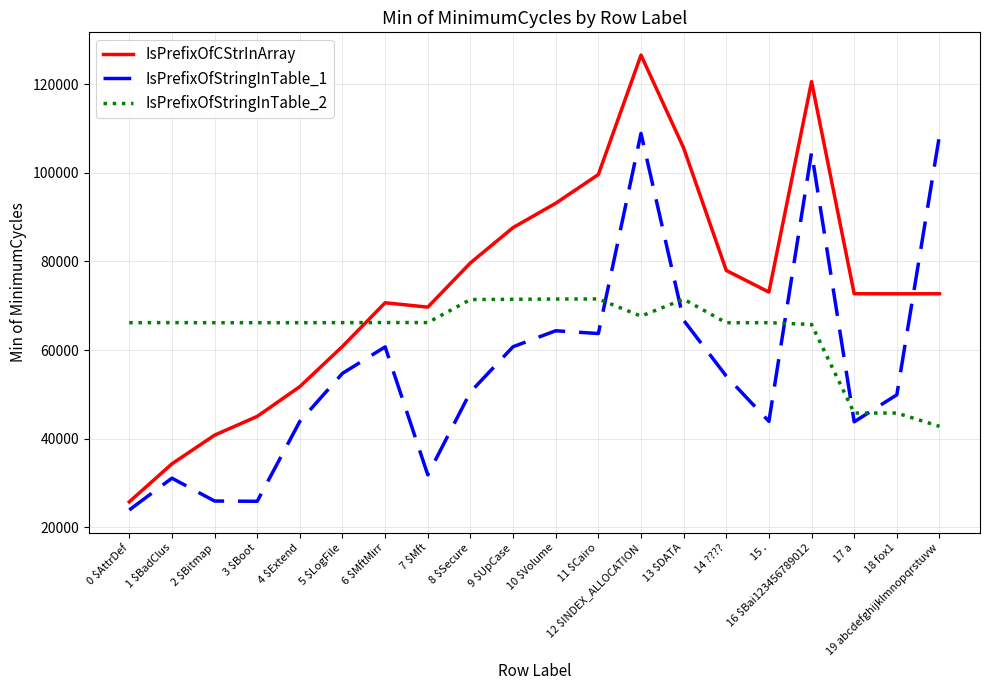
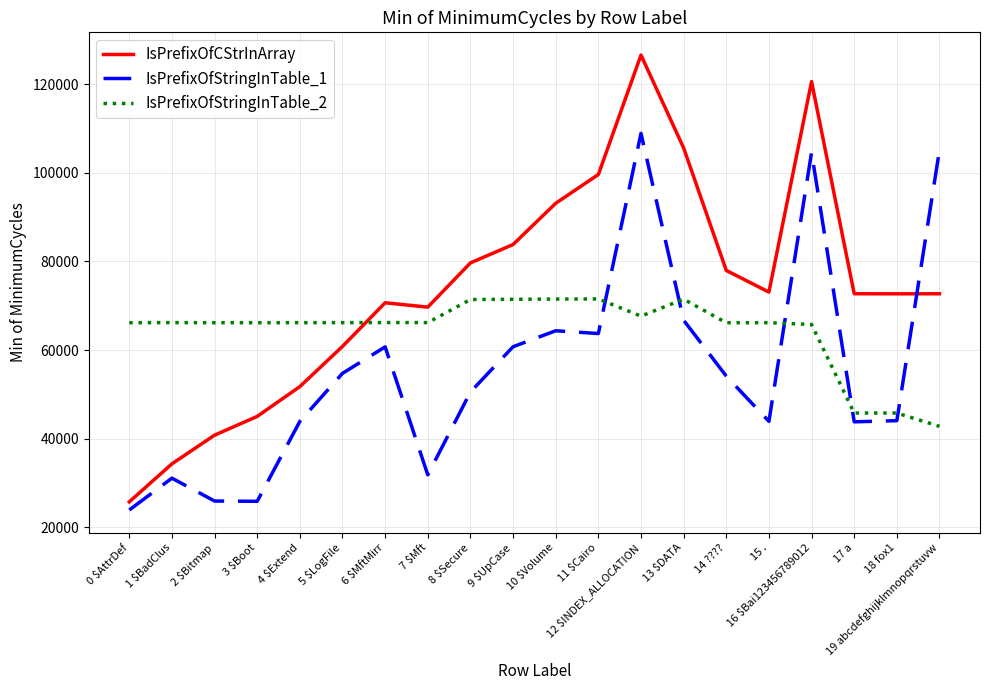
  {
    "IsPrefixOfCStrInArray": {
      "0 $AttrDef": 26000,
      "1 $BadClus": 34000,
      "2 $Bitmap": 41000,
      "3 $Boot": 45000,
      "4 $Extend": 52000,
      "5 $LogFile": 61000,
      "6 $MftMirr": 71000,
      "7 $Mft": 70000,
      "8 $Secure": 80000,
-     "9 $UpCase": 88000,
+     "9 $UpCase": 84000,
      "10 $Volume": 93000,
      "11 $Cairo": 100000,
      "12 $INDEX_ALLOCATION": 127000,
      "13 $DATA": 106000,
      "14 ????": 78000,
      "15 .": 73000,
      "16 $Bai123456789012": 121000,
      "17 a": 73000,
      "18 fox1": 73000,
      "19 abcdefghijklmnopqrstuvw": 73000
    },
    "IsPrefixOfStringInTable_1": {
      "0 $AttrDef": 24000,
      "1 $BadClus": 31000,
      "2 $Bitmap": 26000,
      "3 $Boot": 26000,
      "4 $Extend": 44000,
      "5 $LogFile": 55000,
      "6 $MftMirr": 61000,
      "7 $Mft": 32000,
      "8 $Secure": 51000,
      "9 $UpCase": 61000,
      "10 $Volume": 64000,
      "11 $Cairo": 64000,
      "12 $INDEX_ALLOCATION": 109000,
      "13 $DATA": 67000,
      "14 ????": 54000,
      "15 .": 44000,
      "16 $Bai123456789012": 105000,
      "17 a": 44000,
-     "18 fox1": 50000,
-     "19 abcdefghijklmnopqrstuvw": 108000
+     "18 fox1": 44000,
+     "19 abcdefghijklmnopqrstuvw": 105000
    },
    "IsPrefixOfStringInTable_2": {
      "0 $AttrDef": 66000,
      "1 $BadClus": 66000,
      "2 $Bitmap": 66000,
      "3 $Boot": 66000,
      "4 $Extend": 66000,
      "5 $LogFile": 66000,
      "6 $MftMirr": 66000,
      "7 $Mft": 66000,
      "8 $Secure": 71000,
      "9 $UpCase": 71000,
      "10 $Volume": 72000,
      "11 $Cairo": 72000,
      "12 $INDEX_ALLOCATION": 68000,
      "13 $DATA": 71000,
      "14 ????": 66000,
      "15 .": 66000,
      "16 $Bai123456789012": 66000,
      "17 a": 46000,
      "18 fox1": 46000,
      "19 abcdefghijklmnopqrstuvw": 43000
    }
  }
